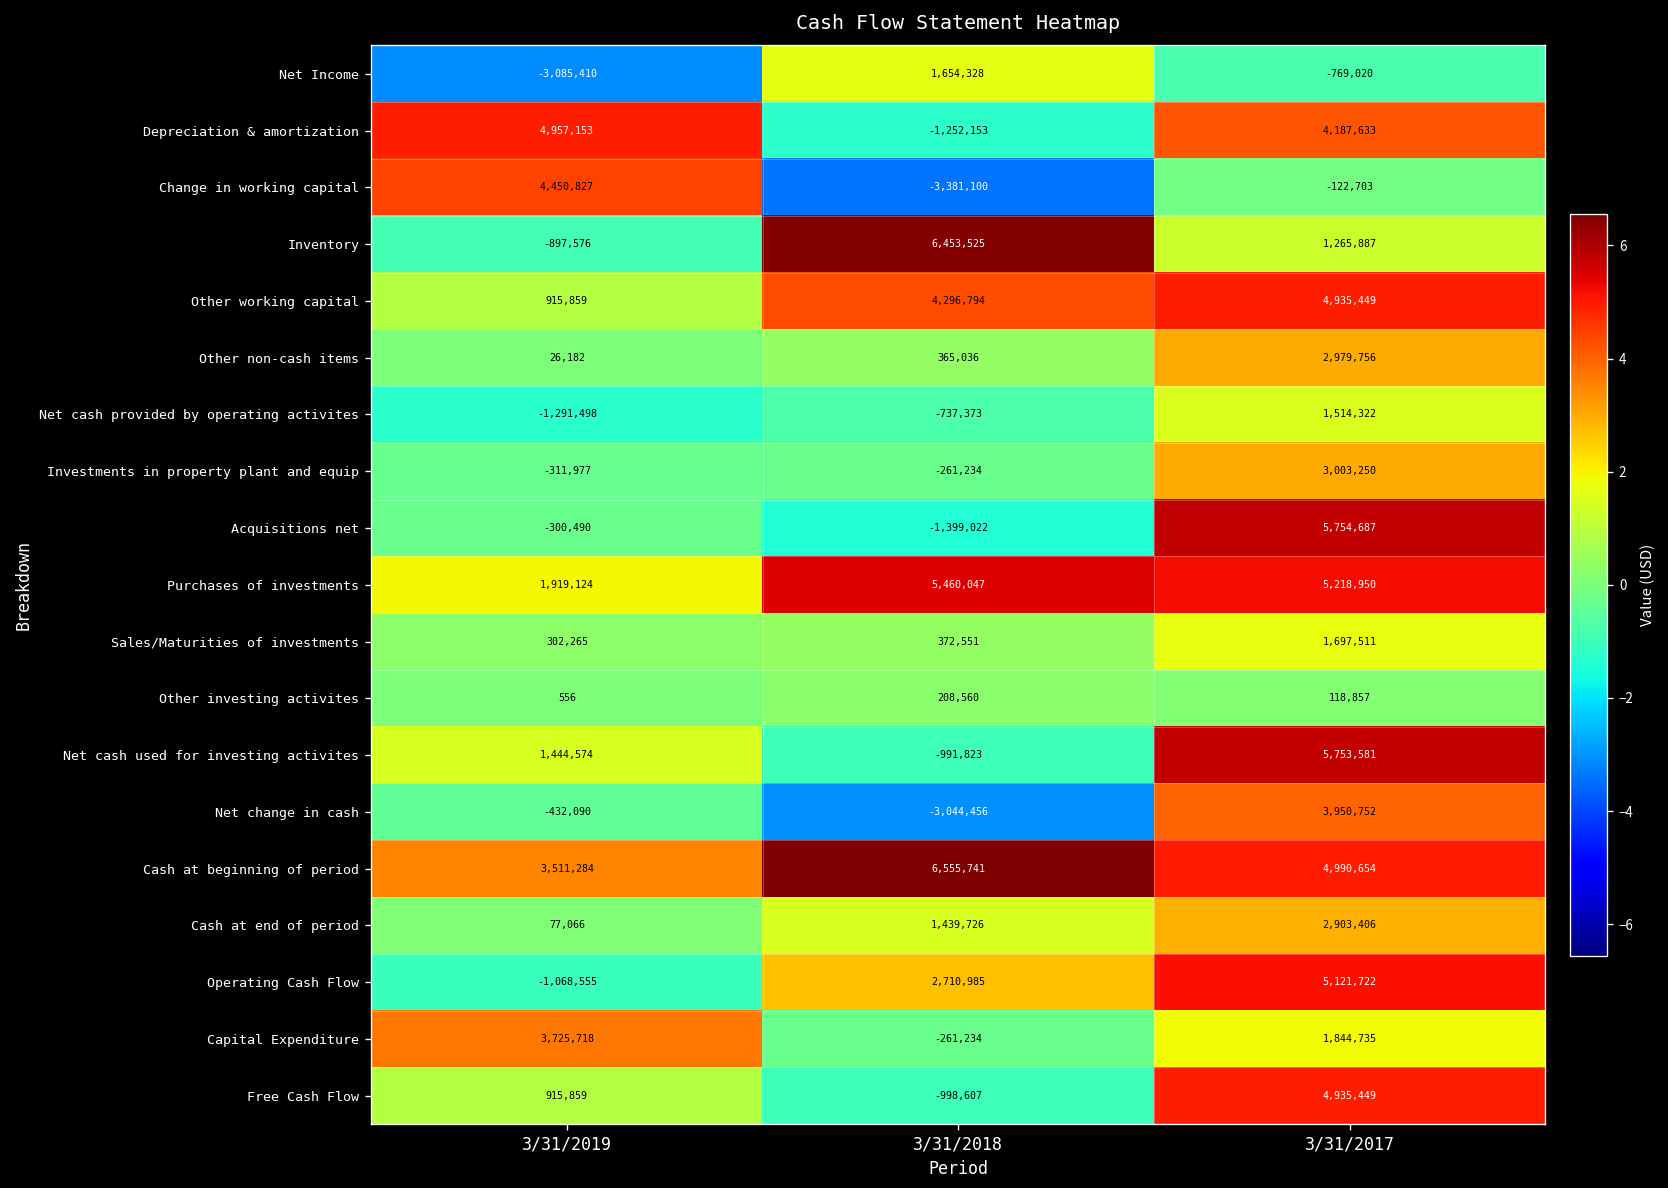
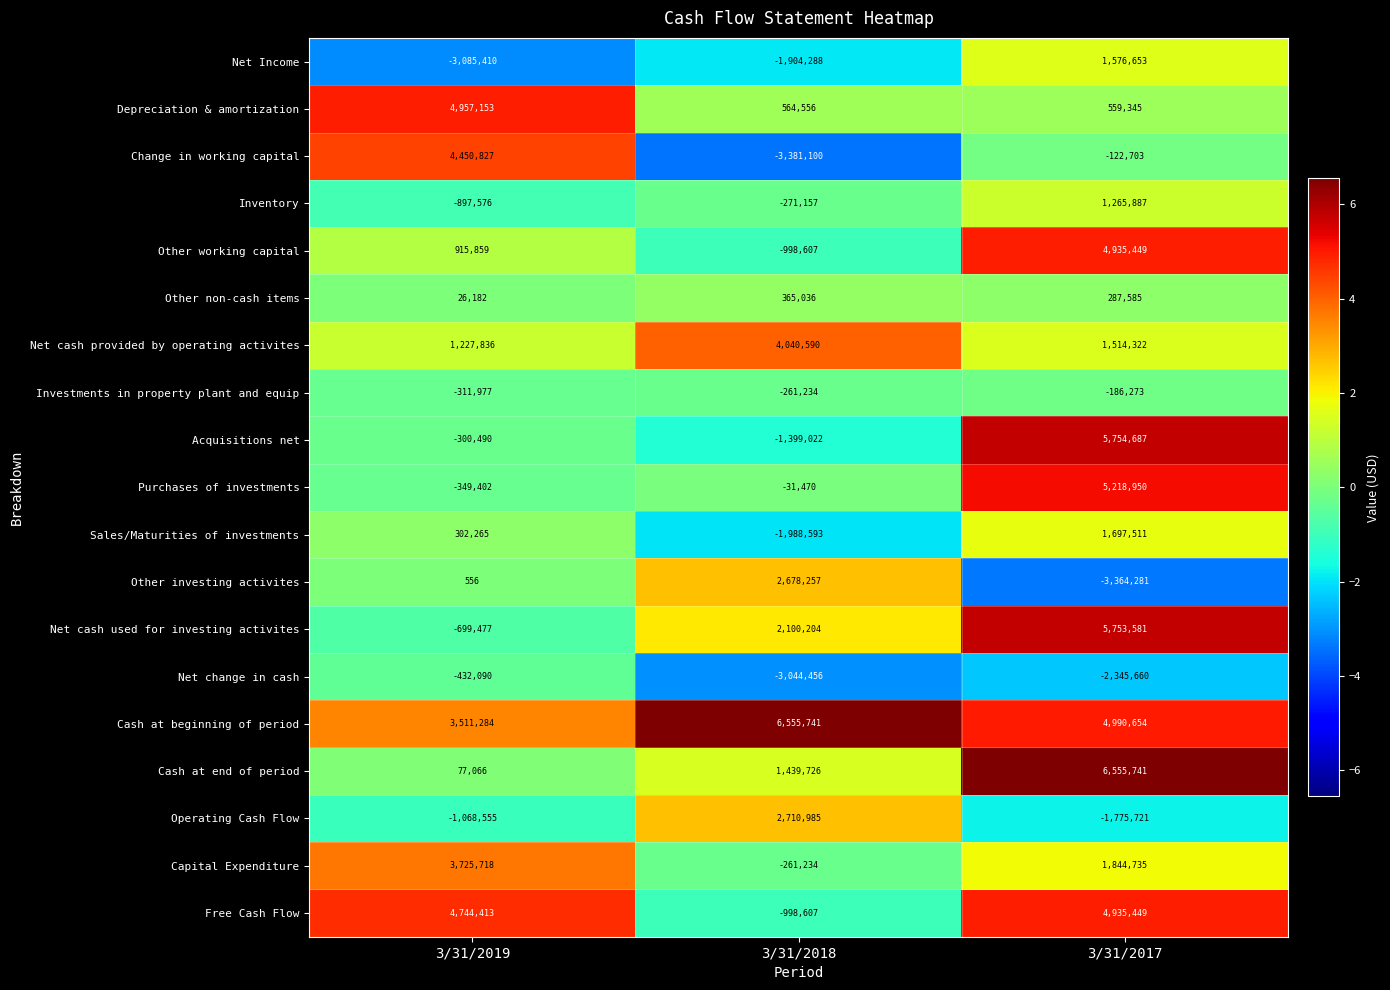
  {
    "Net Income": {
      "3/31/2019": "-3,085,410",
-     "3/31/2018": "1,654,328",
-     "3/31/2017": "-769,020"
+     "3/31/2018": "-1,904,288",
+     "3/31/2017": "1,576,653"
    },
    "Depreciation & amortization": {
      "3/31/2019": "4,957,153",
-     "3/31/2018": "-1,252,153",
-     "3/31/2017": "4,187,633"
+     "3/31/2018": "564,556",
+     "3/31/2017": "559,345"
    },
    "Change in working capital": {
      "3/31/2019": "4,450,827",
      "3/31/2018": "-3,381,100",
      "3/31/2017": "-122,703"
    },
    "Inventory": {
      "3/31/2019": "-897,576",
-     "3/31/2018": "6,453,525",
+     "3/31/2018": "-271,157",
      "3/31/2017": "1,265,887"
    },
    "Other working capital": {
      "3/31/2019": "915,859",
-     "3/31/2018": "4,296,794",
+     "3/31/2018": "-998,607",
      "3/31/2017": "4,935,449"
    },
    "Other non-cash items": {
      "3/31/2019": "26,182",
      "3/31/2018": "365,036",
-     "3/31/2017": "2,979,756"
+     "3/31/2017": "287,585"
    },
    "Net cash provided by operating activites": {
-     "3/31/2019": "-1,291,498",
-     "3/31/2018": "-737,373",
+     "3/31/2019": "1,227,836",
+     "3/31/2018": "4,040,590",
      "3/31/2017": "1,514,322"
    },
    "Investments in property plant and equip": {
      "3/31/2019": "-311,977",
      "3/31/2018": "-261,234",
-     "3/31/2017": "3,003,250"
+     "3/31/2017": "-186,273"
    },
    "Acquisitions net": {
      "3/31/2019": "-300,490",
      "3/31/2018": "-1,399,022",
      "3/31/2017": "5,754,687"
    },
    "Purchases of investments": {
-     "3/31/2019": "1,919,124",
-     "3/31/2018": "5,460,047",
+     "3/31/2019": "-349,402",
+     "3/31/2018": "-31,470",
      "3/31/2017": "5,218,950"
    },
    "Sales/Maturities of investments": {
      "3/31/2019": "302,265",
-     "3/31/2018": "372,551",
+     "3/31/2018": "-1,988,593",
      "3/31/2017": "1,697,511"
    },
    "Other investing activites": {
      "3/31/2019": "556",
-     "3/31/2018": "208,560",
-     "3/31/2017": "118,857"
+     "3/31/2018": "2,678,257",
+     "3/31/2017": "-3,364,281"
    },
    "Net cash used for investing activites": {
-     "3/31/2019": "1,444,574",
-     "3/31/2018": "-991,823",
+     "3/31/2019": "-699,477",
+     "3/31/2018": "2,100,204",
      "3/31/2017": "5,753,581"
    },
    "Net change in cash": {
      "3/31/2019": "-432,090",
      "3/31/2018": "-3,044,456",
-     "3/31/2017": "3,950,752"
+     "3/31/2017": "-2,345,660"
    },
    "Cash at beginning of period": {
      "3/31/2019": "3,511,284",
      "3/31/2018": "6,555,741",
      "3/31/2017": "4,990,654"
    },
    "Cash at end of period": {
      "3/31/2019": "77,066",
      "3/31/2018": "1,439,726",
-     "3/31/2017": "2,903,406"
+     "3/31/2017": "6,555,741"
    },
    "Operating Cash Flow": {
      "3/31/2019": "-1,068,555",
      "3/31/2018": "2,710,985",
-     "3/31/2017": "5,121,722"
+     "3/31/2017": "-1,775,721"
    },
    "Capital Expenditure": {
      "3/31/2019": "3,725,718",
      "3/31/2018": "-261,234",
      "3/31/2017": "1,844,735"
    },
    "Free Cash Flow": {
-     "3/31/2019": "915,859",
+     "3/31/2019": "4,744,413",
      "3/31/2018": "-998,607",
      "3/31/2017": "4,935,449"
    }
  }
